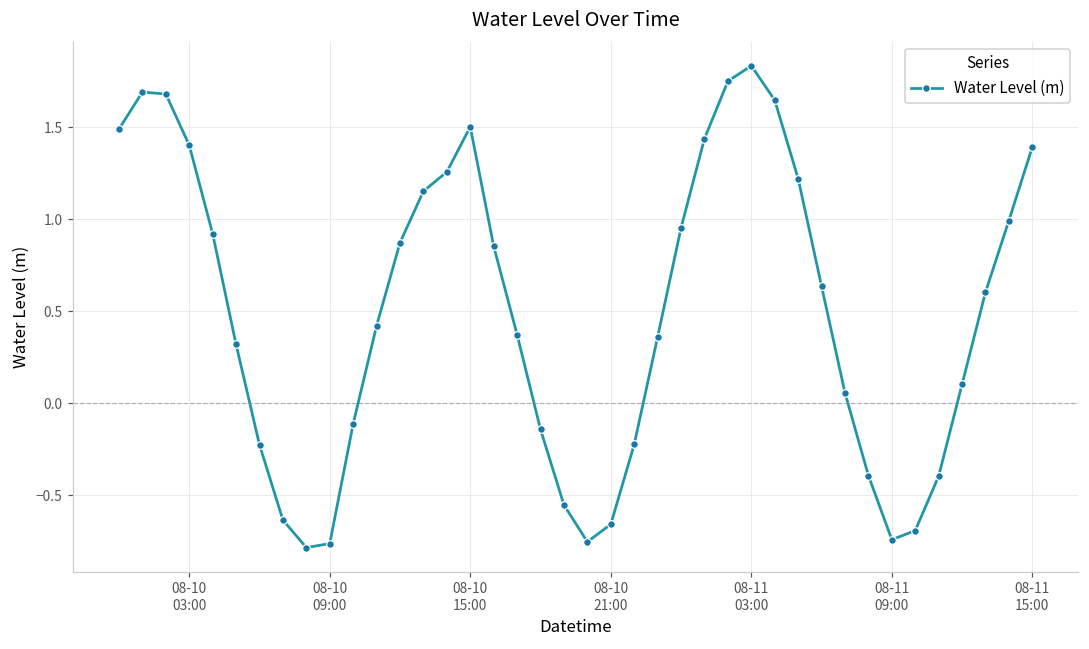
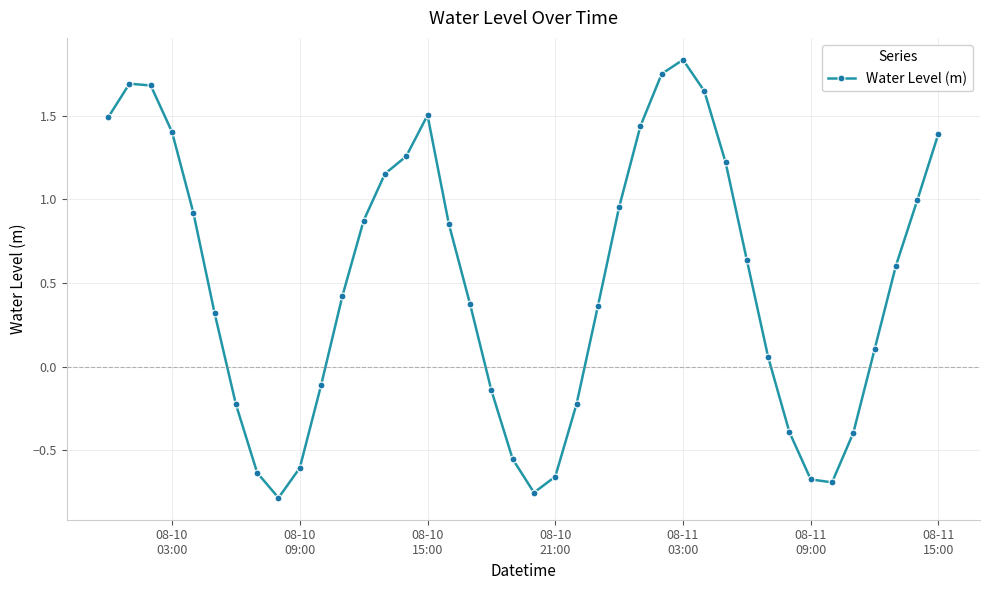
  {
    "08-10 03:00": 1.40,
-   "08-10 09:00": -0.76,
+   "08-10 09:00": -0.61,
    "08-10 15:00": 1.50,
    "08-10 21:00": -0.66,
    "08-11 03:00": 1.84,
-   "08-11 09:00": -0.74,
+   "08-11 09:00": -0.67,
    "08-11 15:00": 1.39
  }
